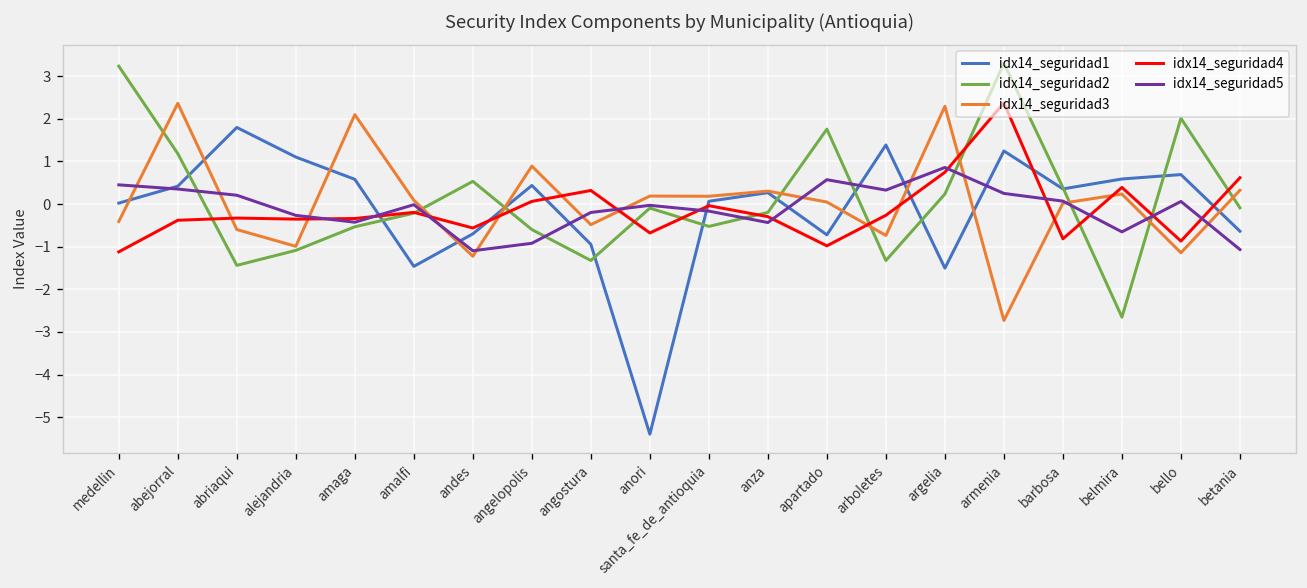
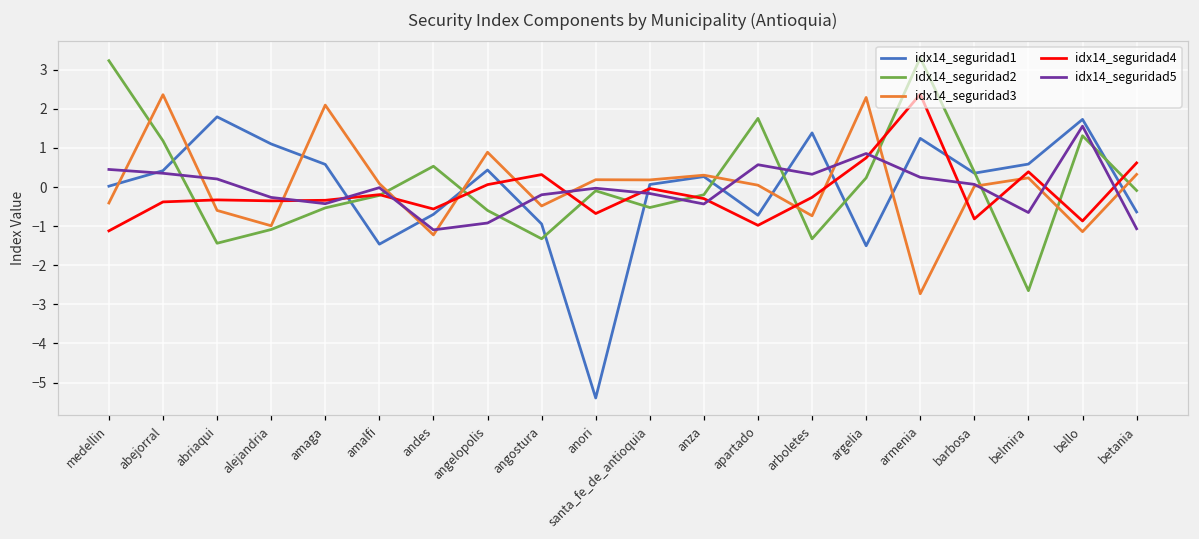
  {
    "idx14_seguridad1": {
      "medellin": 0.0,
      "abriaqui": 1.8,
      "alejandria": 1.1,
      "amaga": 0.6,
      "amalfi": -1.5,
      "andes": -0.7,
      "angelopolis": 0.4,
      "angostura": -0.9,
      "anori": -5.4,
      "santa_fe_de_antioquia": 0.1,
      "apartado": -0.7,
      "arboletes": 1.4,
      "argelia": -1.5,
      "armenia": 1.2,
      "belmira": 0.6,
-     "bello": 0.7,
+     "bello": 1.7,
      "betania": -0.6
    },
    "idx14_seguridad2": {
      "medellin": 3.2,
      "abejorral": 1.2,
      "abriaqui": -1.4,
      "alejandria": -1.1,
      "amaga": -0.5,
      "andes": 0.5,
      "angelopolis": -0.6,
      "angostura": -1.3,
      "santa_fe_de_antioquia": -0.5,
      "anza": -0.2,
      "apartado": 1.8,
      "arboletes": -1.3,
      "argelia": 0.2,
      "belmira": -2.7,
-     "bello": 2.0,
+     "bello": 1.3,
      "betania": -0.1
    },
    "idx14_seguridad3": {
      "medellin": -0.4,
      "abejorral": 2.4,
      "abriaqui": -0.6,
      "alejandria": -1.0,
      "amaga": 2.1,
      "amalfi": 0.1,
      "andes": -1.2,
      "angelopolis": 0.9,
      "angostura": -0.5,
      "anori": 0.2,
      "santa_fe_de_antioquia": 0.2,
      "apartado": 0.0,
      "arboletes": -0.7,
      "argelia": 2.3,
      "armenia": -2.7,
      "belmira": 0.2,
      "bello": -1.1,
      "betania": 0.3
    },
    "idx14_seguridad4": {
      "medellin": -1.1,
      "abejorral": -0.4,
      "abriaqui": -0.3,
      "alejandria": -0.4,
      "amaga": -0.3,
      "andes": -0.6,
      "angelopolis": 0.1,
      "angostura": 0.3,
      "anori": -0.7,
      "santa_fe_de_antioquia": 0.0,
      "anza": -0.3,
      "apartado": -1.0,
      "arboletes": -0.3,
      "argelia": 0.7,
      "barbosa": -0.8,
      "belmira": 0.4,
      "bello": -0.9,
      "betania": 0.6
    },
    "idx14_seguridad5": {
      "medellin": 0.5,
      "abriaqui": 0.2,
      "alejandria": -0.3,
      "amaga": -0.4,
      "amalfi": 0.0,
      "andes": -1.1,
      "angelopolis": -0.9,
      "angostura": -0.2,
      "santa_fe_de_antioquia": -0.2,
      "anza": -0.4,
      "apartado": 0.6,
      "arboletes": 0.3,
      "argelia": 0.9,
      "armenia": 0.2,
      "belmira": -0.7,
-     "bello": 0.1,
+     "bello": 1.6,
      "betania": -1.1
    }
  }
